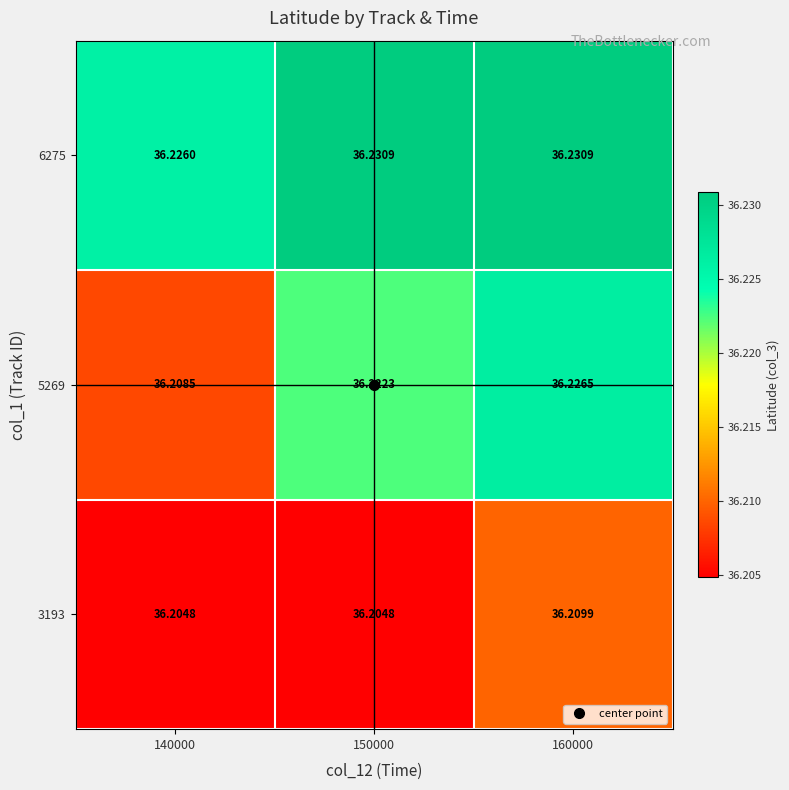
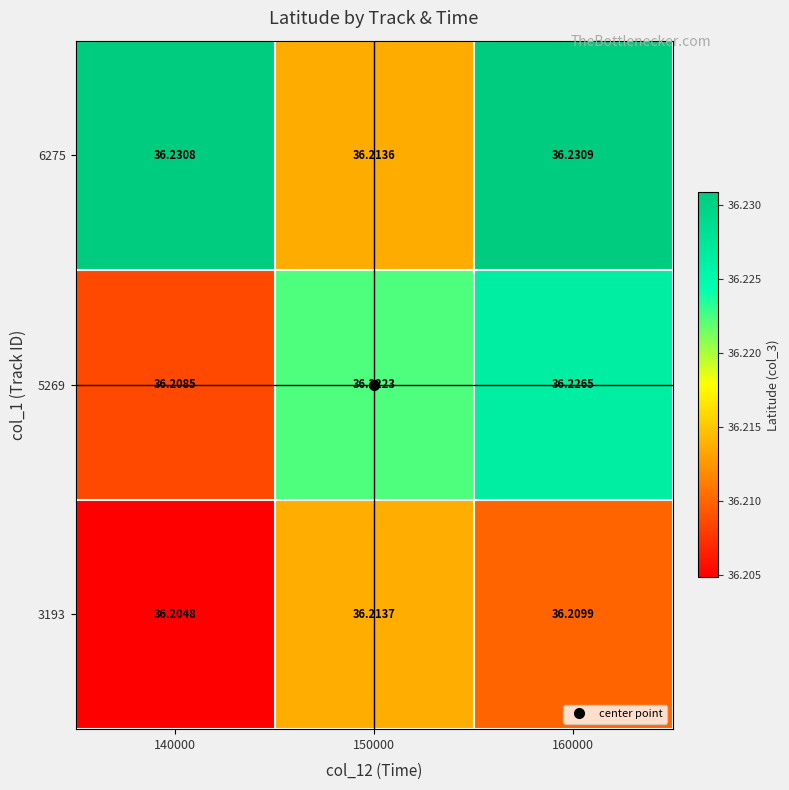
  {
    "6275": {
-     "140000": 36.2260,
-     "150000": 36.2309,
+     "140000": 36.2308,
+     "150000": 36.2136,
      "160000": 36.2309
    },
    "5269": {
      "140000": 36.2085,
      "160000": 36.2265
    },
    "3193": {
      "140000": 36.2048,
-     "150000": 36.2048,
+     "150000": 36.2137,
      "160000": 36.2099
    }
  }
